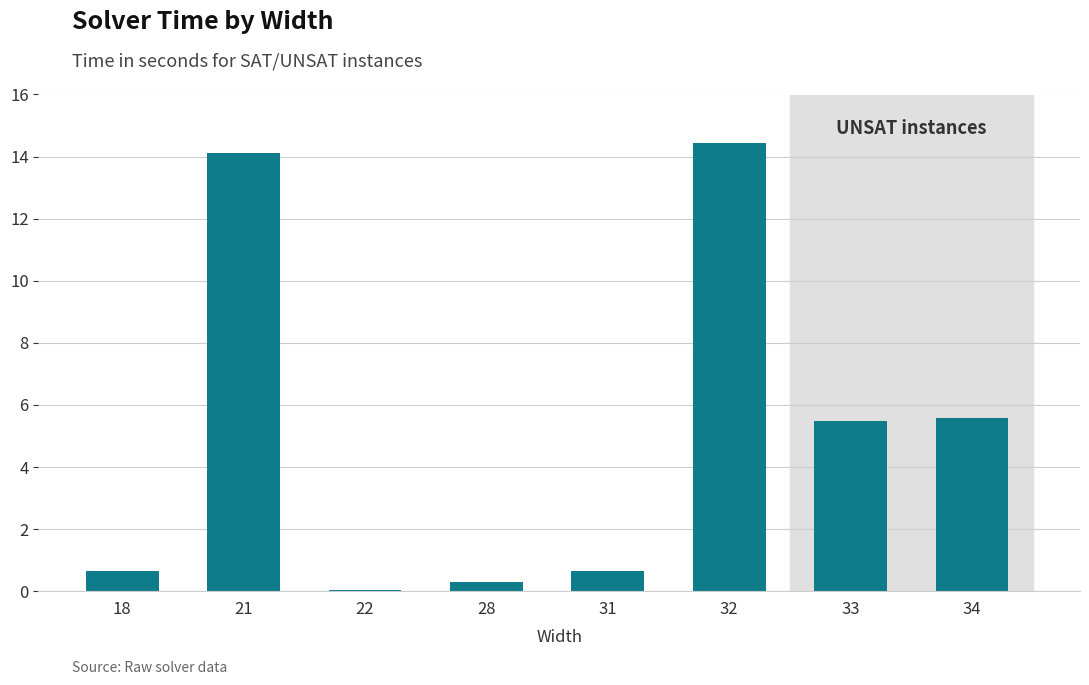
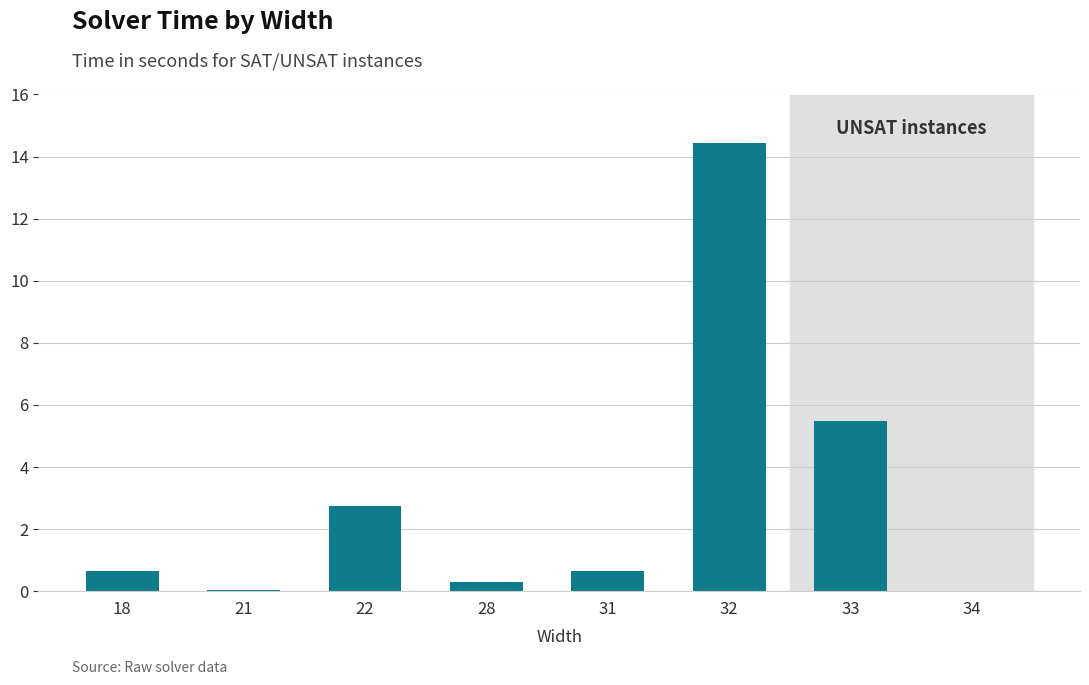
  {
    "18": 0.7,
-   "21": 14.1,
-   "22": 0.0,
+   "21": 0.0,
+   "22": 2.7,
    "28": 0.3,
    "31": 0.6,
    "32": 14.4,
    "33": 5.5,
-   "34": 5.6
+   "34": 0.0
  }
